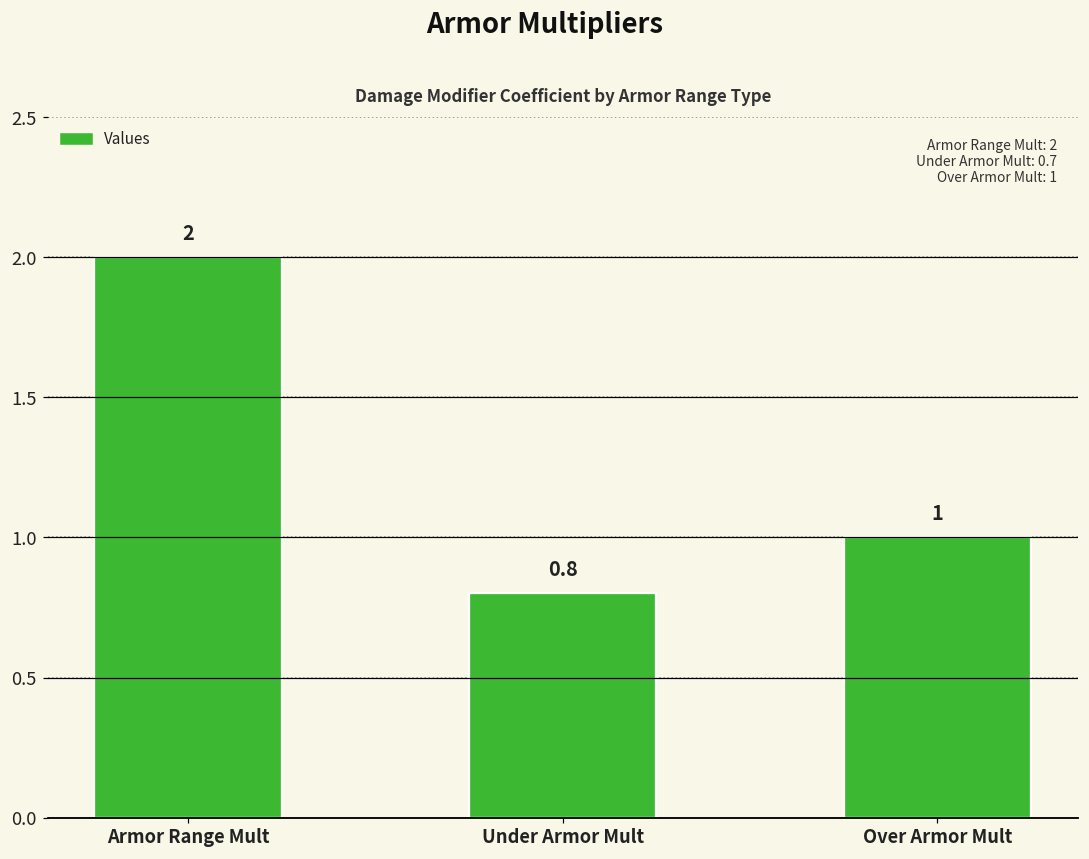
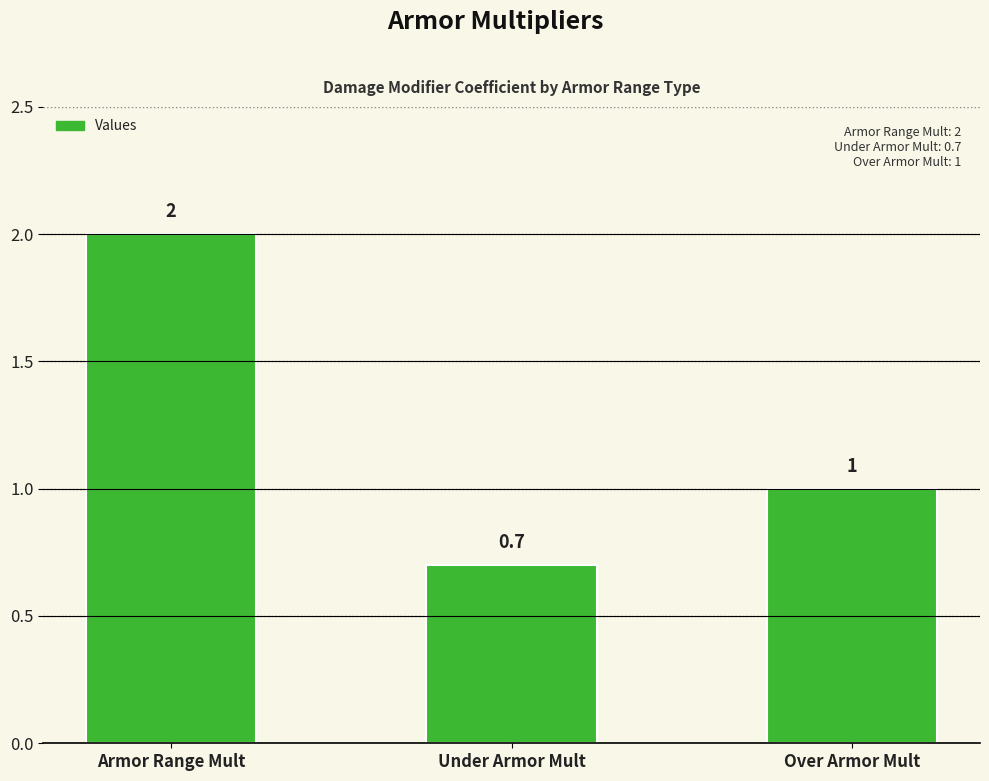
  {
    "Armor Range Mult": 2,
-   "Under Armor Mult": 0.8,
+   "Under Armor Mult": 0.7,
    "Over Armor Mult": 1
  }
